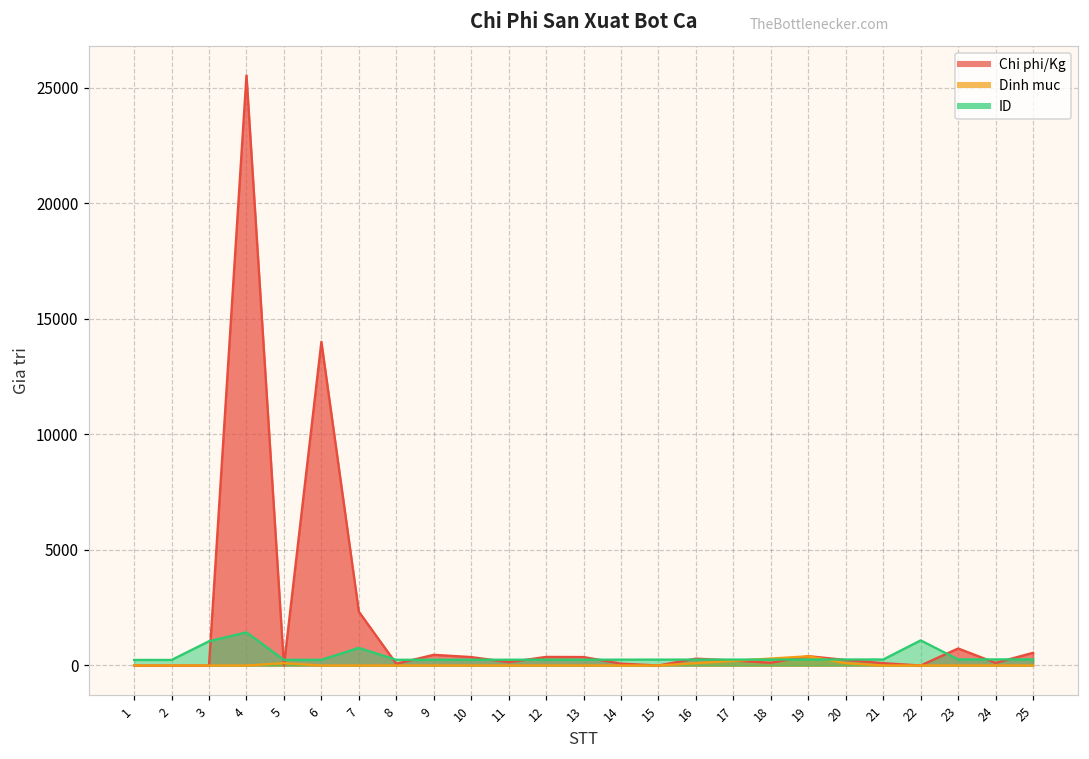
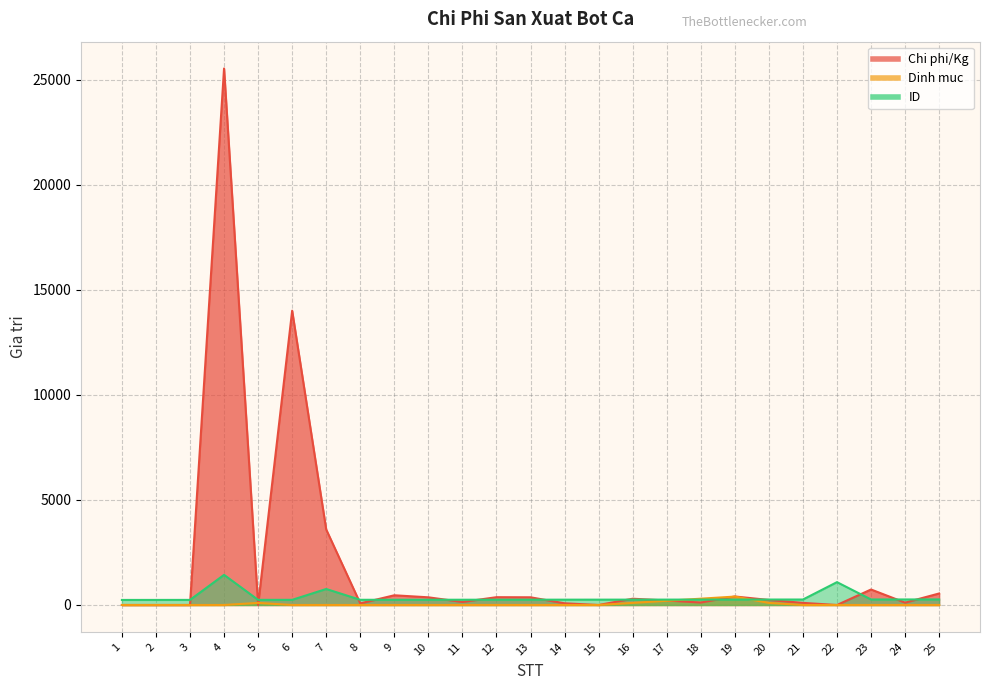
  {
    "Chi phi/Kg": {
      "4": 25500,
      "6": 14000,
-     "7": 2300,
+     "7": 3600,
      "9": 500,
      "18": 100,
      "23": 700,
      "25": 500
    },
    "Dinh muc": {
      "4": 0,
      "6": 0,
      "7": 0,
      "9": 0,
      "10": 0,
      "11": 0,
      "12": 0,
      "13": 0,
      "16": 100,
      "20": 100,
      "23": 0,
      "25": 0
    },
    "ID": {
      "1": 200,
      "2": 200,
-     "3": 1000,
+     "3": 200,
      "4": 1400,
      "5": 200,
      "6": 200,
      "7": 800,
      "8": 200,
      "9": 200,
      "14": 300,
      "15": 300,
      "19": 300,
      "21": 300,
      "22": 1100,
      "23": 300,
      "24": 300,
      "25": 300
    }
  }
